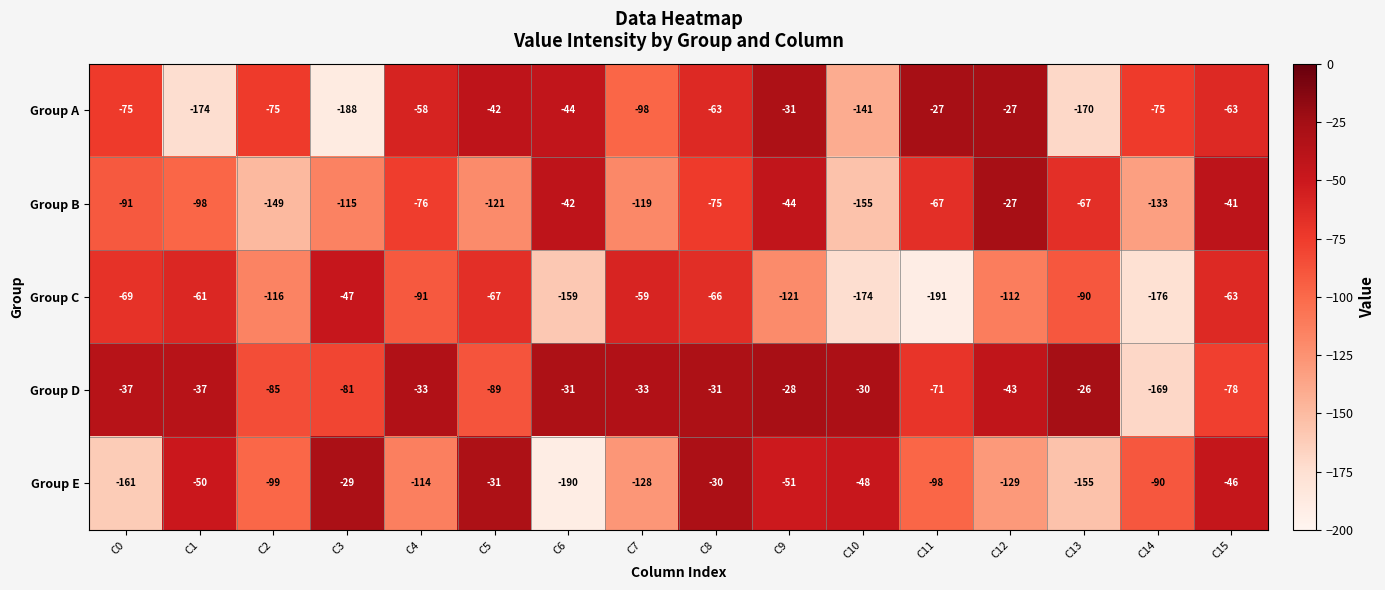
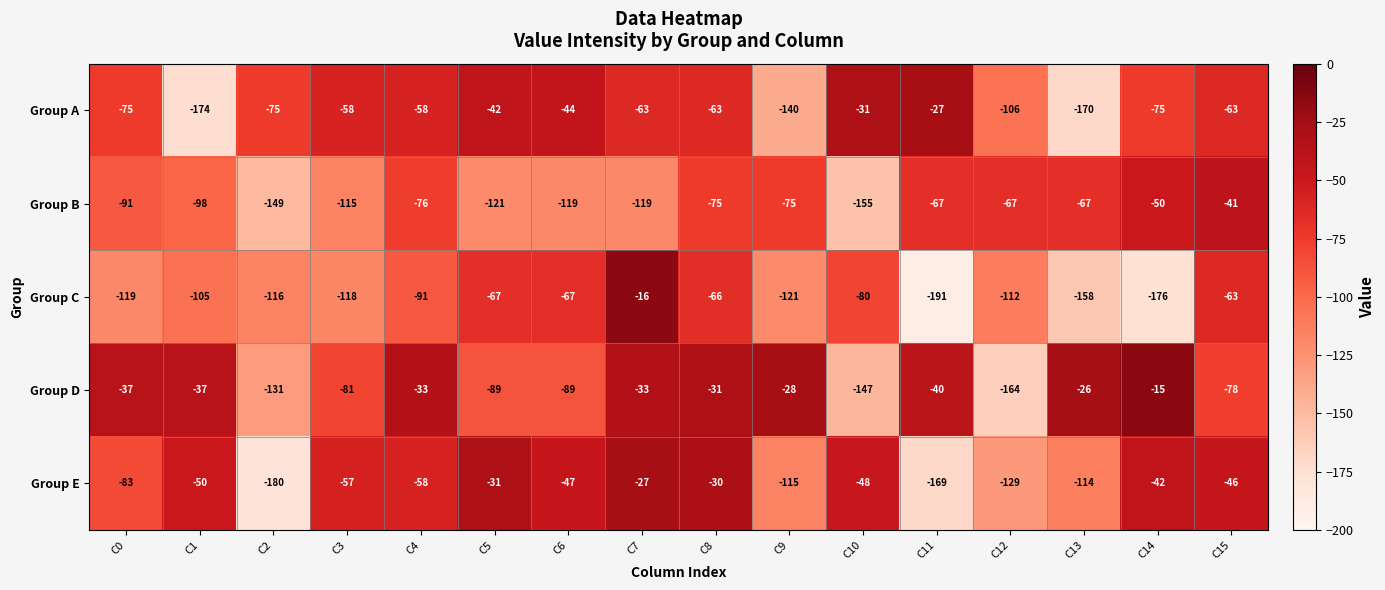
  {
    "Group A": {
      "C0": -75,
      "C1": -174,
      "C2": -75,
-     "C3": -188,
+     "C3": -58,
      "C4": -58,
      "C5": -42,
      "C6": -44,
-     "C7": -98,
+     "C7": -63,
      "C8": -63,
-     "C9": -31,
-     "C10": -141,
+     "C9": -140,
+     "C10": -31,
      "C11": -27,
-     "C12": -27,
+     "C12": -106,
      "C13": -170,
      "C14": -75,
      "C15": -63
    },
    "Group B": {
      "C0": -91,
      "C1": -98,
      "C2": -149,
      "C3": -115,
      "C4": -76,
      "C5": -121,
-     "C6": -42,
+     "C6": -119,
      "C7": -119,
      "C8": -75,
-     "C9": -44,
+     "C9": -75,
      "C10": -155,
      "C11": -67,
-     "C12": -27,
+     "C12": -67,
      "C13": -67,
-     "C14": -133,
+     "C14": -50,
      "C15": -41
    },
    "Group C": {
-     "C0": -69,
-     "C1": -61,
+     "C0": -119,
+     "C1": -105,
      "C2": -116,
-     "C3": -47,
+     "C3": -118,
      "C4": -91,
      "C5": -67,
-     "C6": -159,
-     "C7": -59,
+     "C6": -67,
+     "C7": -16,
      "C8": -66,
      "C9": -121,
-     "C10": -174,
+     "C10": -80,
      "C11": -191,
      "C12": -112,
-     "C13": -90,
+     "C13": -158,
      "C14": -176,
      "C15": -63
    },
    "Group D": {
      "C0": -37,
      "C1": -37,
-     "C2": -85,
+     "C2": -131,
      "C3": -81,
      "C4": -33,
      "C5": -89,
-     "C6": -31,
+     "C6": -89,
      "C7": -33,
      "C8": -31,
      "C9": -28,
-     "C10": -30,
-     "C11": -71,
-     "C12": -43,
+     "C10": -147,
+     "C11": -40,
+     "C12": -164,
      "C13": -26,
-     "C14": -169,
+     "C14": -15,
      "C15": -78
    },
    "Group E": {
-     "C0": -161,
+     "C0": -83,
      "C1": -50,
-     "C2": -99,
-     "C3": -29,
-     "C4": -114,
+     "C2": -180,
+     "C3": -57,
+     "C4": -58,
      "C5": -31,
-     "C6": -190,
-     "C7": -128,
+     "C6": -47,
+     "C7": -27,
      "C8": -30,
-     "C9": -51,
+     "C9": -115,
      "C10": -48,
-     "C11": -98,
+     "C11": -169,
      "C12": -129,
-     "C13": -155,
-     "C14": -90,
+     "C13": -114,
+     "C14": -42,
      "C15": -46
    }
  }
